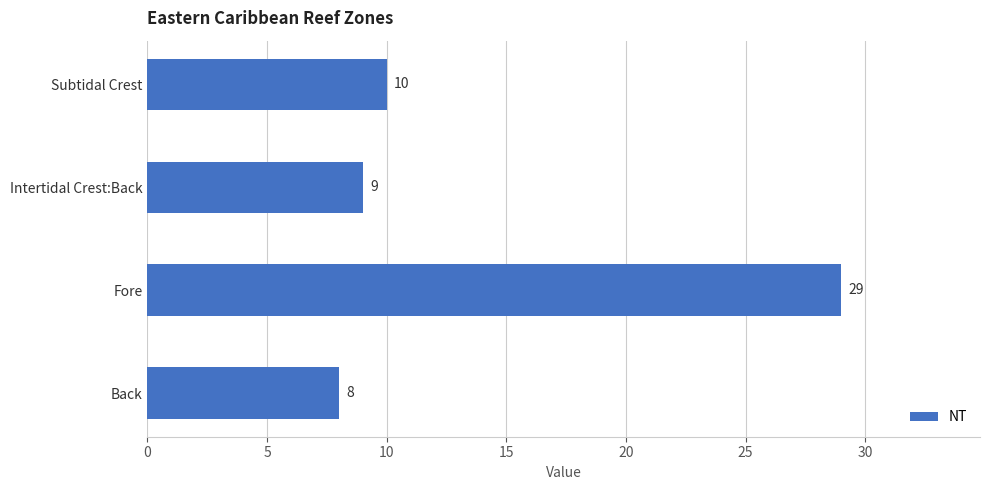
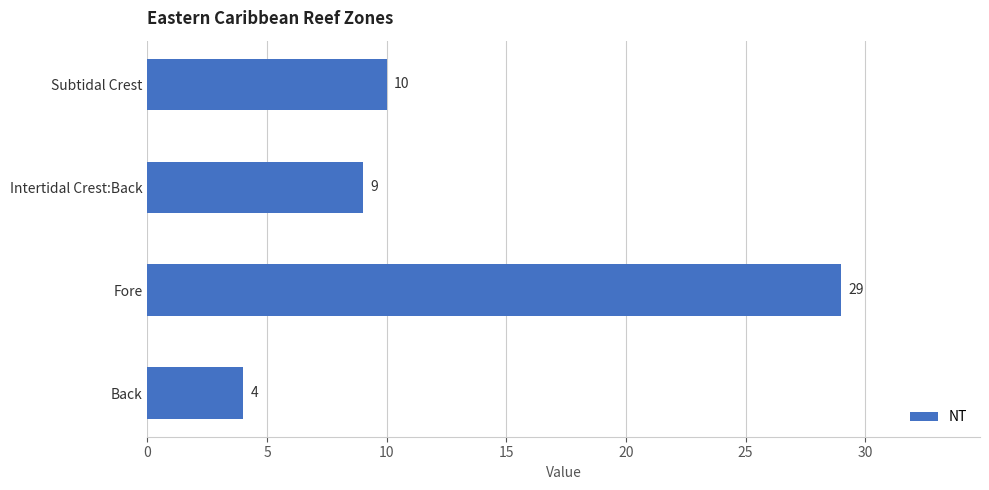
  {
    "Subtidal Crest": 10,
    "Intertidal Crest:Back": 9,
    "Fore": 29,
-   "Back": 8
+   "Back": 4
  }
